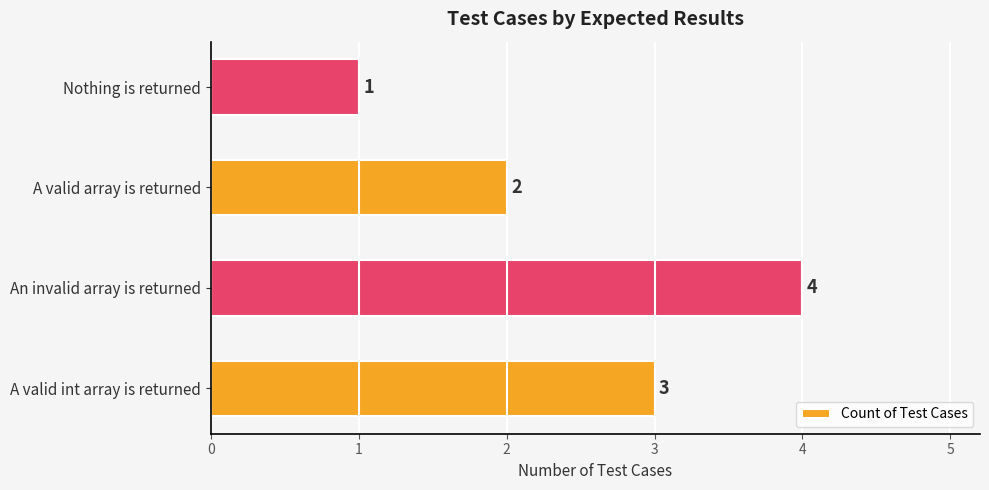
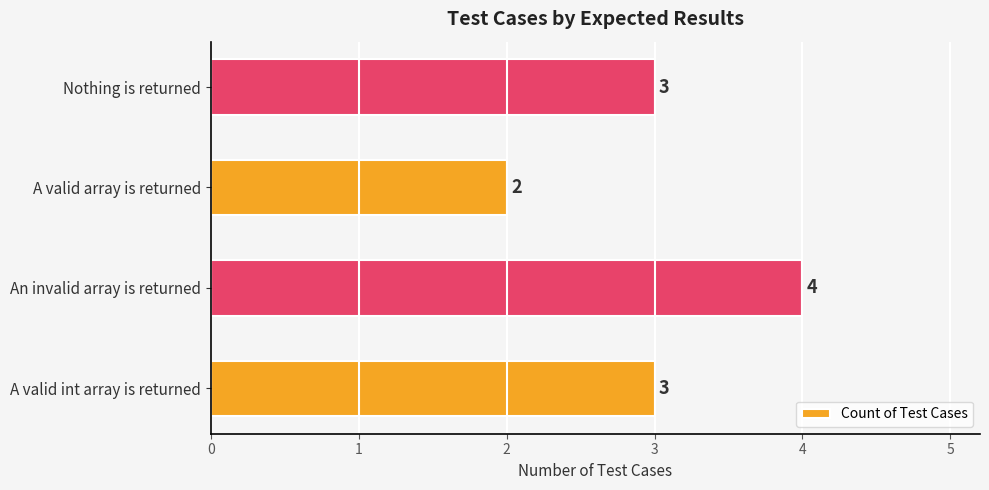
  {
-   "Nothing is returned": 1,
+   "Nothing is returned": 3,
    "A valid array is returned": 2,
    "An invalid array is returned": 4,
    "A valid int array is returned": 3
  }
